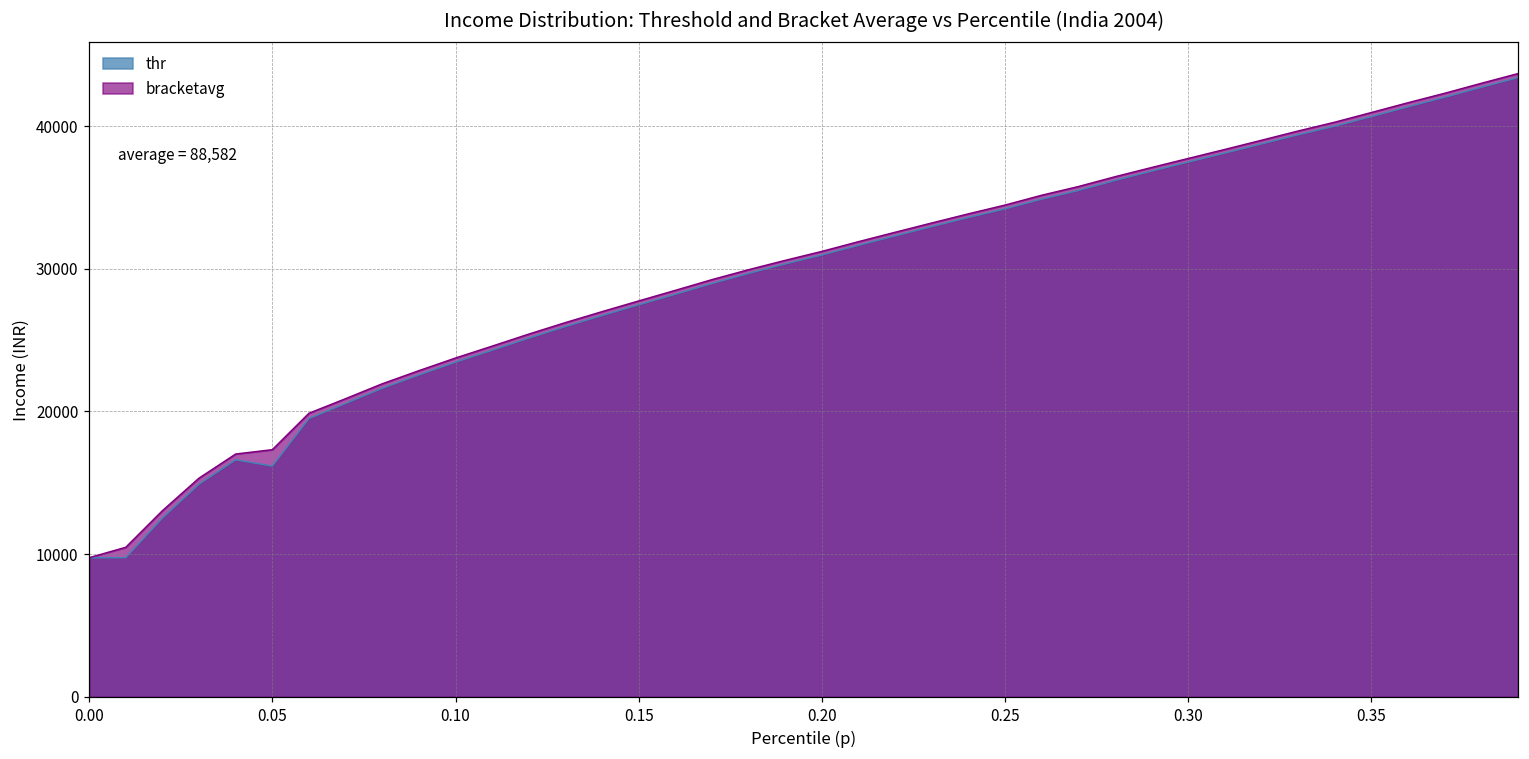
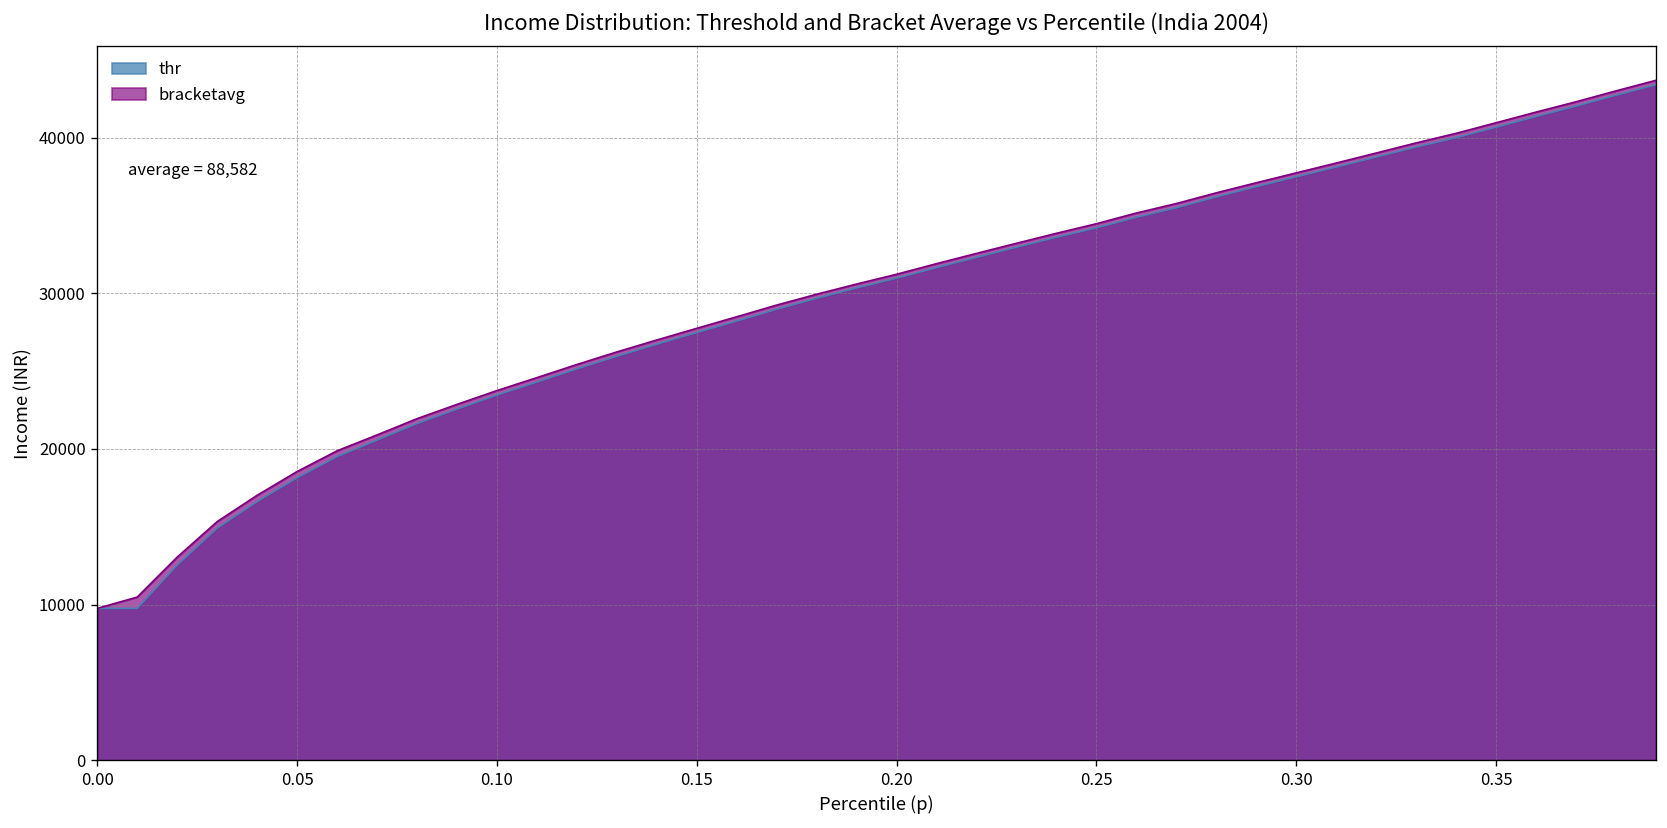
  {
    "thr": {
-     "0.05": 16200,
+     "0.05": 18100,
      "0.10": 23500,
      "0.15": 27500,
      "0.20": 31000,
      "0.25": 34200,
      "0.30": 37500,
      "0.35": 40700
    },
    "bracketavg": {
-     "0.05": 17300,
+     "0.05": 18500,
      "0.10": 23700,
      "0.15": 27700,
      "0.20": 31200,
      "0.25": 34500,
      "0.30": 37700,
      "0.35": 41000
    }
  }
